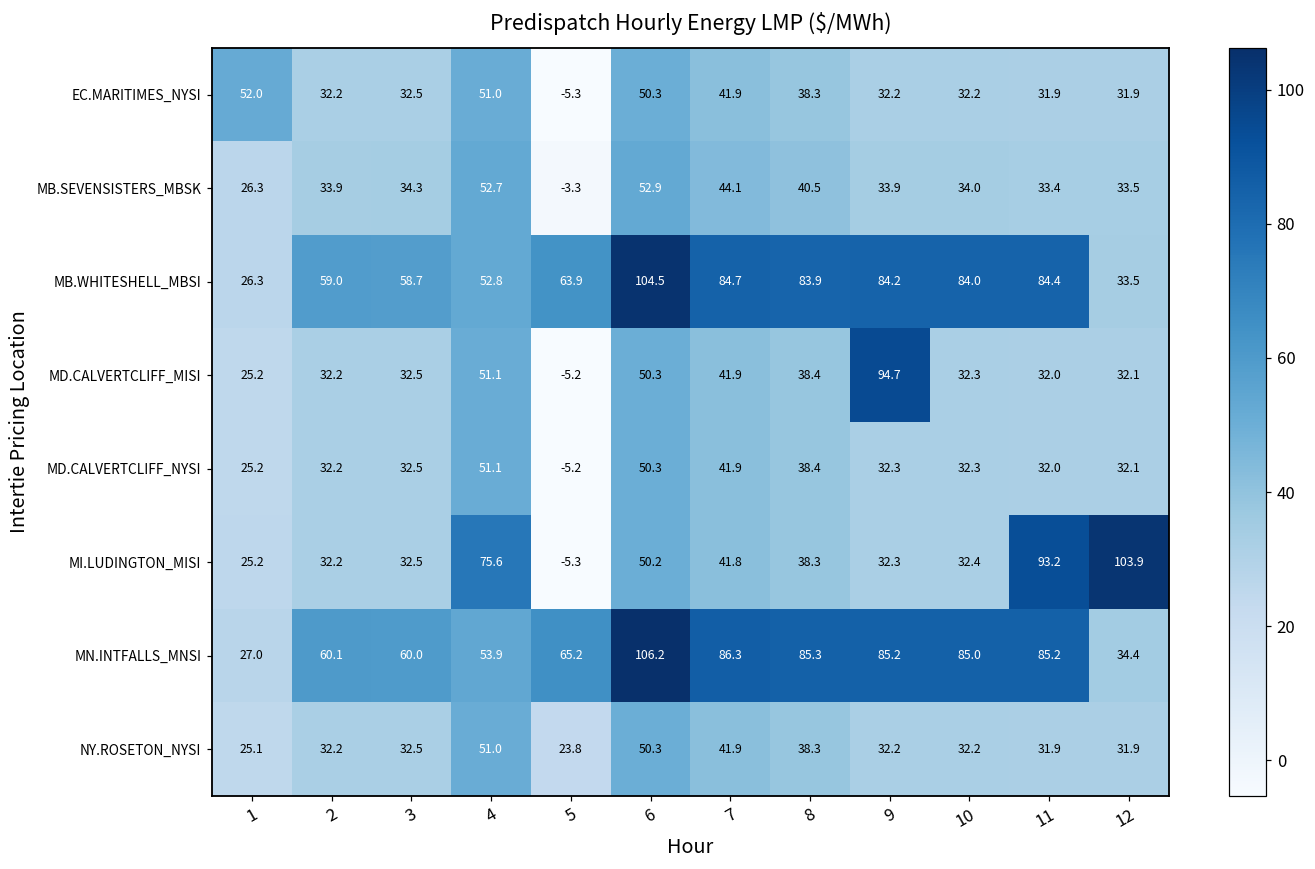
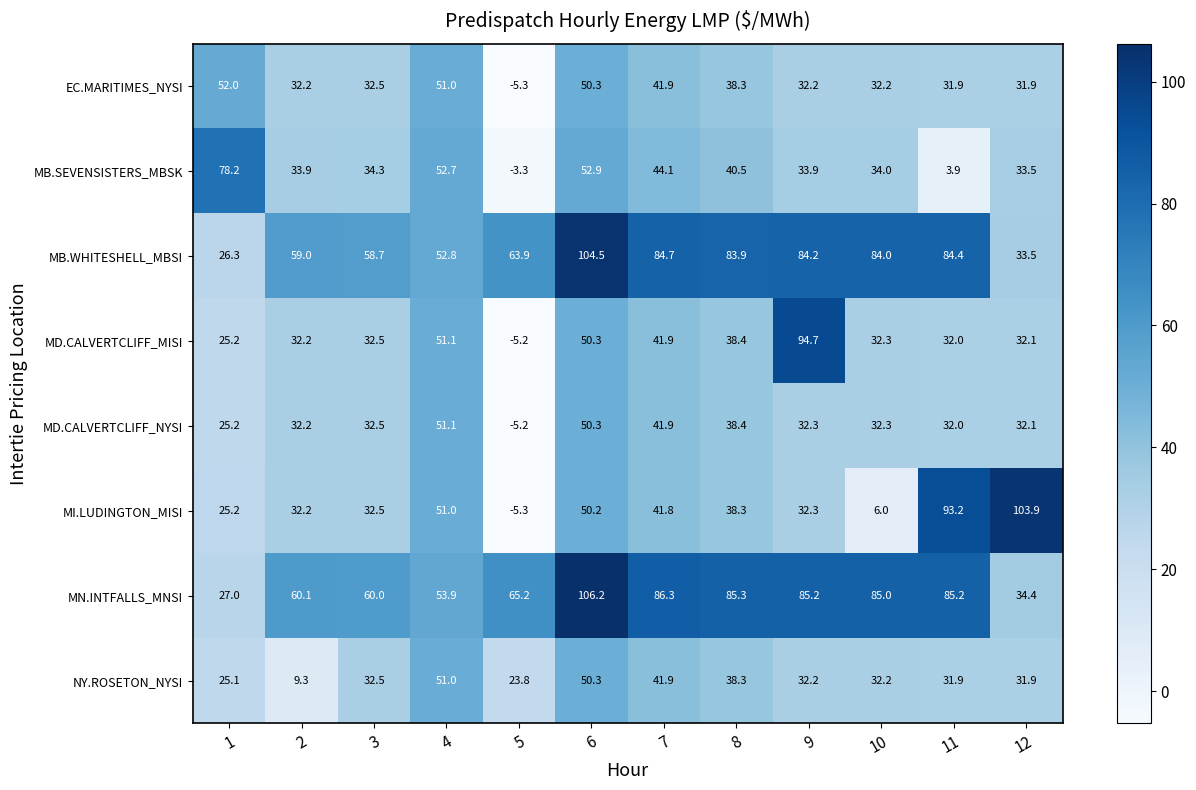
  {
    "EC.MARITIMES_NYSI": {
      "1": 52.0,
      "2": 32.2,
      "3": 32.5,
      "4": 51.0,
      "5": -5.3,
      "6": 50.3,
      "7": 41.9,
      "8": 38.3,
      "9": 32.2,
      "10": 32.2,
      "11": 31.9,
      "12": 31.9
    },
    "MB.SEVENSISTERS_MBSK": {
-     "1": 26.3,
+     "1": 78.2,
      "2": 33.9,
      "3": 34.3,
      "4": 52.7,
      "5": -3.3,
      "6": 52.9,
      "7": 44.1,
      "8": 40.5,
      "9": 33.9,
      "10": 34.0,
-     "11": 33.4,
+     "11": 3.9,
      "12": 33.5
    },
    "MB.WHITESHELL_MBSI": {
      "1": 26.3,
      "2": 59.0,
      "3": 58.7,
      "4": 52.8,
      "5": 63.9,
      "6": 104.5,
      "7": 84.7,
      "8": 83.9,
      "9": 84.2,
      "10": 84.0,
      "11": 84.4,
      "12": 33.5
    },
    "MD.CALVERTCLIFF_MISI": {
      "1": 25.2,
      "2": 32.2,
      "3": 32.5,
      "4": 51.1,
      "5": -5.2,
      "6": 50.3,
      "7": 41.9,
      "8": 38.4,
      "9": 94.7,
      "10": 32.3,
      "11": 32.0,
      "12": 32.1
    },
    "MD.CALVERTCLIFF_NYSI": {
      "1": 25.2,
      "2": 32.2,
      "3": 32.5,
      "4": 51.1,
      "5": -5.2,
      "6": 50.3,
      "7": 41.9,
      "8": 38.4,
      "9": 32.3,
      "10": 32.3,
      "11": 32.0,
      "12": 32.1
    },
    "MI.LUDINGTON_MISI": {
      "1": 25.2,
      "2": 32.2,
      "3": 32.5,
-     "4": 75.6,
+     "4": 51.0,
      "5": -5.3,
      "6": 50.2,
      "7": 41.8,
      "8": 38.3,
      "9": 32.3,
-     "10": 32.4,
+     "10": 6.0,
      "11": 93.2,
      "12": 103.9
    },
    "MN.INTFALLS_MNSI": {
      "1": 27.0,
      "2": 60.1,
      "3": 60.0,
      "4": 53.9,
      "5": 65.2,
      "6": 106.2,
      "7": 86.3,
      "8": 85.3,
      "9": 85.2,
      "10": 85.0,
      "11": 85.2,
      "12": 34.4
    },
    "NY.ROSETON_NYSI": {
      "1": 25.1,
-     "2": 32.2,
+     "2": 9.3,
      "3": 32.5,
      "4": 51.0,
      "5": 23.8,
      "6": 50.3,
      "7": 41.9,
      "8": 38.3,
      "9": 32.2,
      "10": 32.2,
      "11": 31.9,
      "12": 31.9
    }
  }
